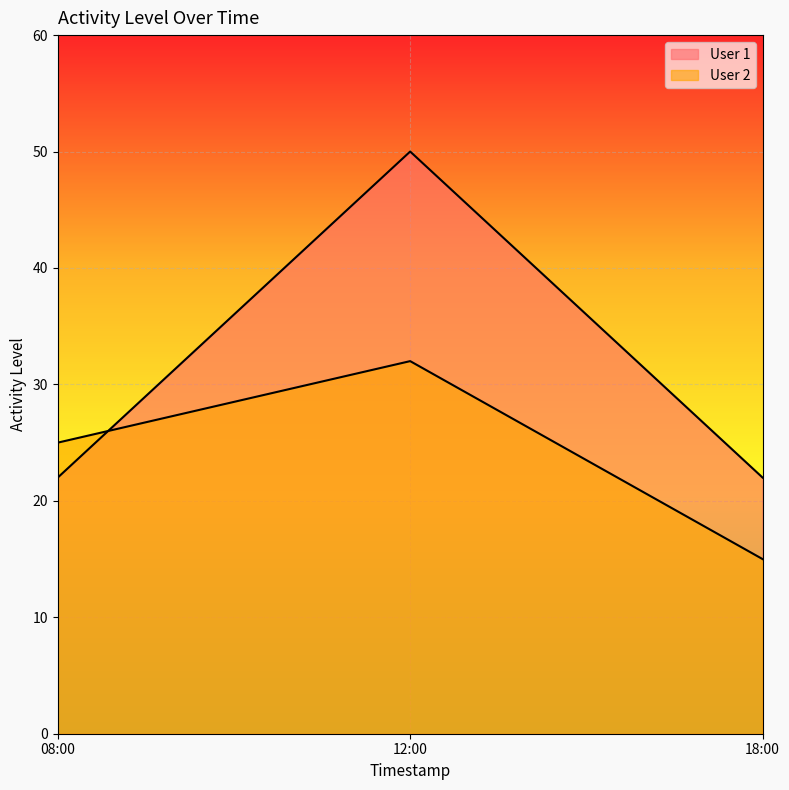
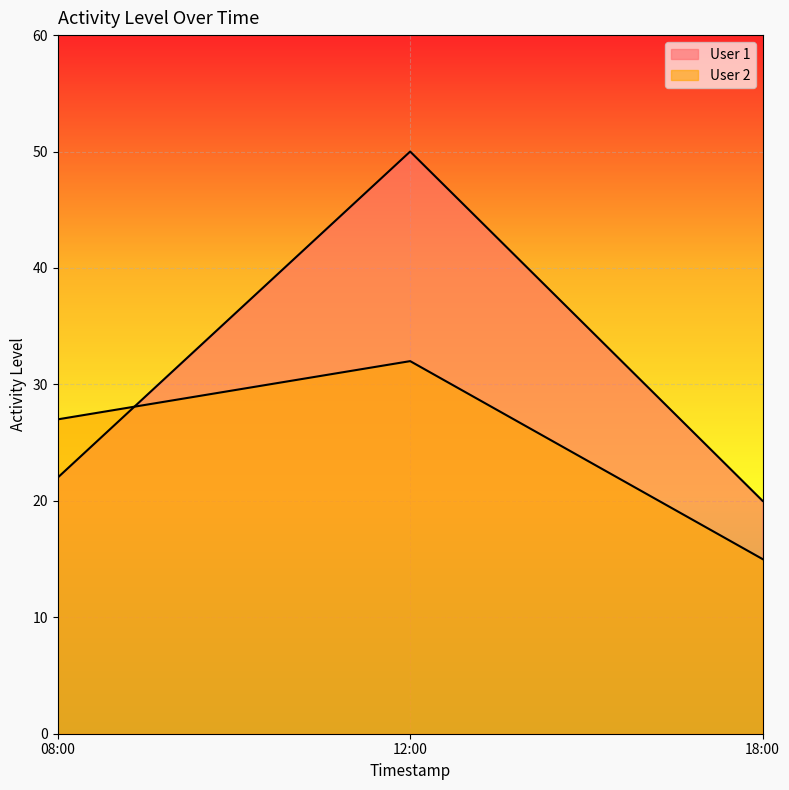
  {
    "User 1": {
      "08:00": 22,
      "12:00": 50,
-     "18:00": 22
+     "18:00": 20
    },
    "User 2": {
-     "08:00": 25,
+     "08:00": 27,
      "12:00": 32,
      "18:00": 15
    }
  }
